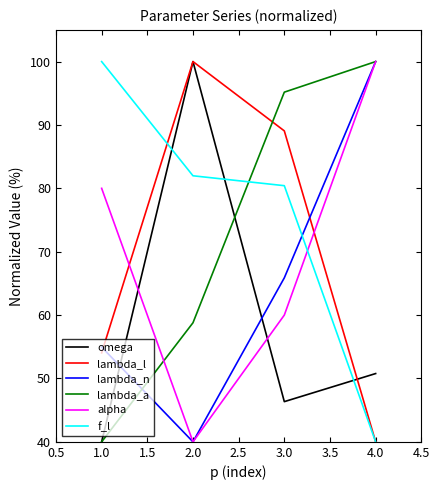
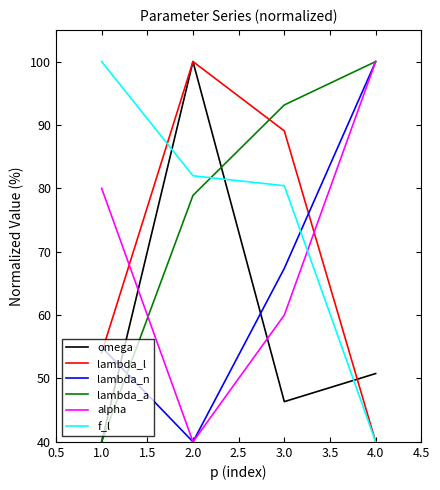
  {
    "omega": {
      "3.0": 46,
      "4.0": 51
    },
    "lambda_l": {
      "3.0": 89
    },
    "lambda_n": {
-     "3.0": 66
+     "3.0": 67
    },
    "lambda_a": {
-     "2.0": 59,
-     "3.0": 95
+     "2.0": 79,
+     "3.0": 93
    },
    "alpha": {
      "1.0": 80,
      "3.0": 60
    },
    "f_l": {
      "1.0": 100,
      "2.0": 82,
      "3.0": 80
    }
  }
